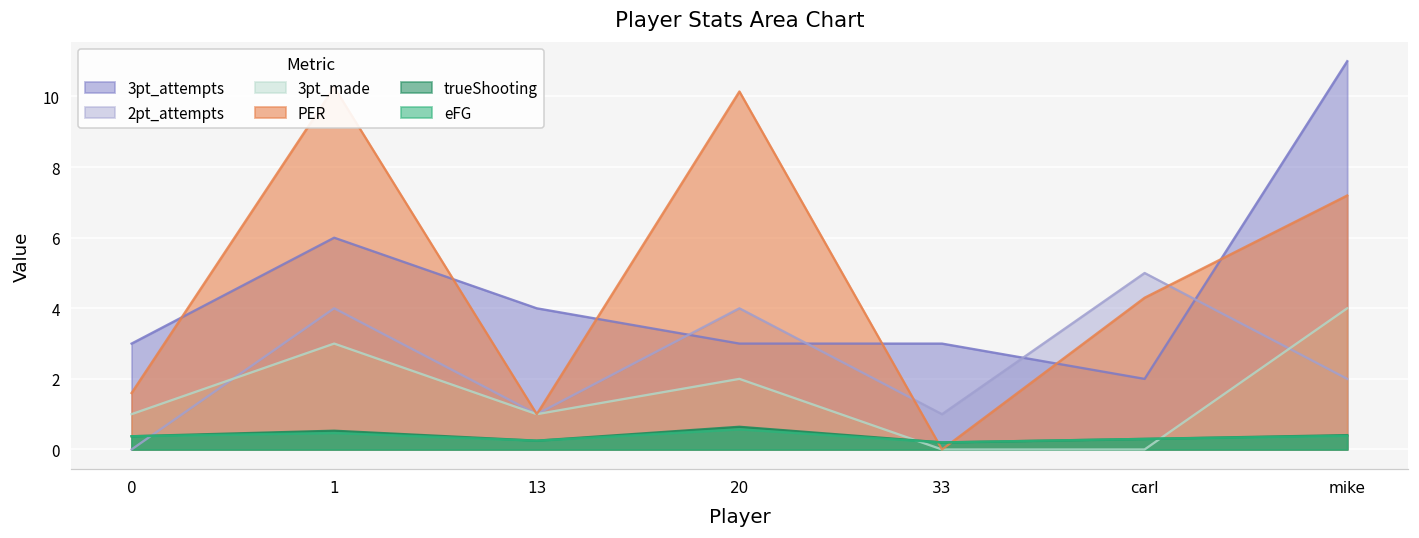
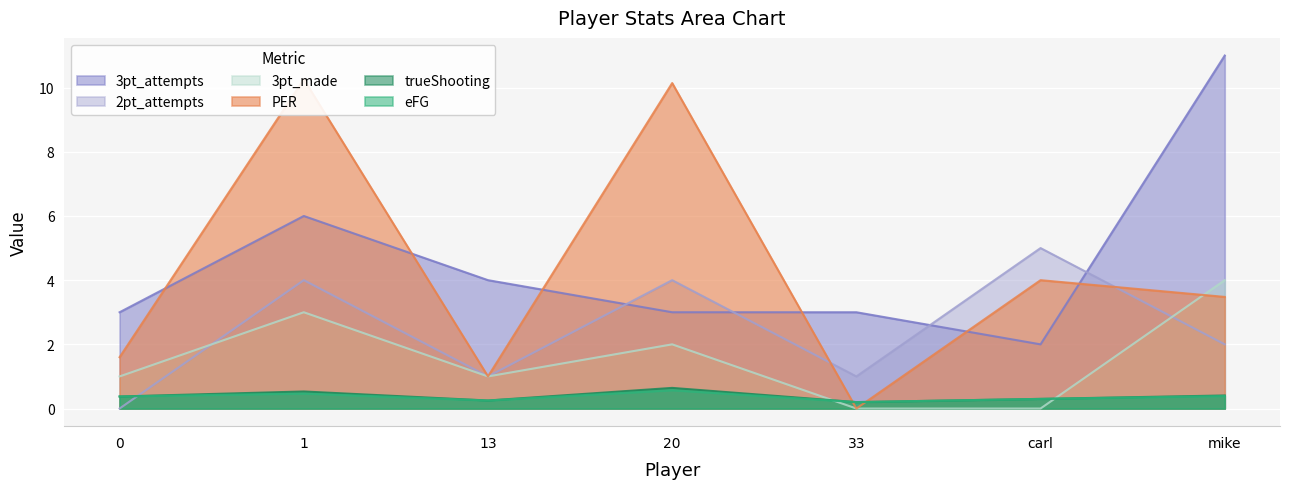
  {
    "PER": {
      "0": 1.6,
      "20": 10.1,
-     "carl": 4.3,
-     "mike": 7.2
+     "carl": 4.0,
+     "mike": 3.5
    }
  }
